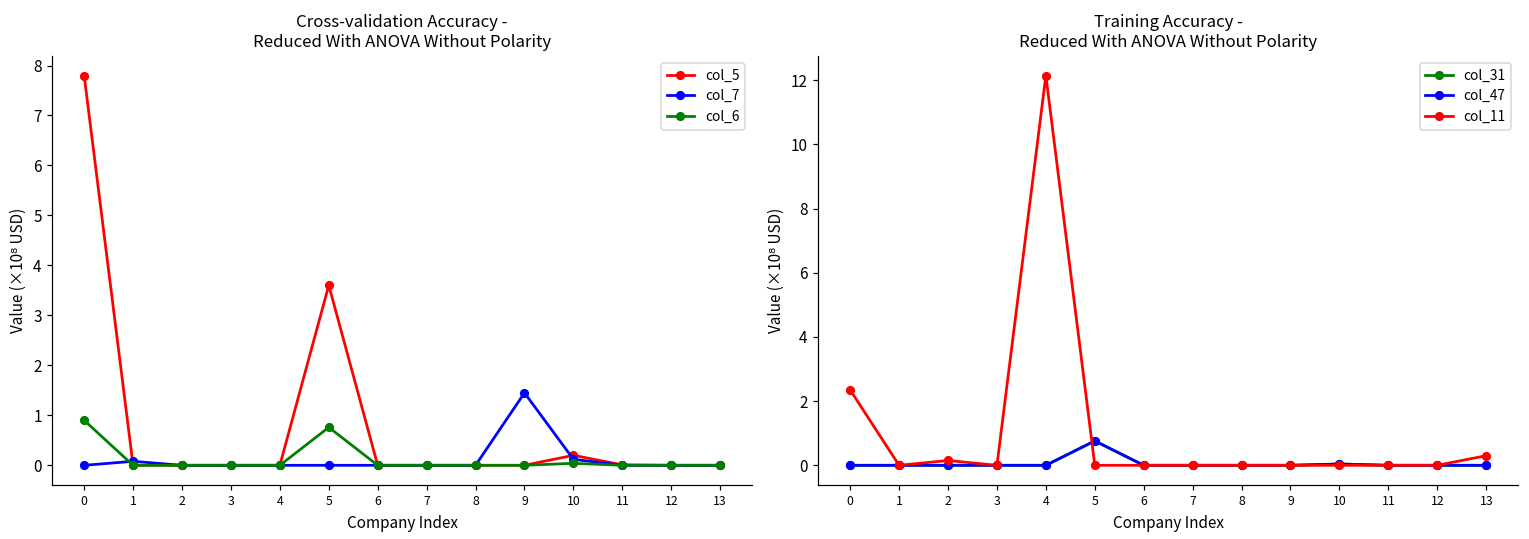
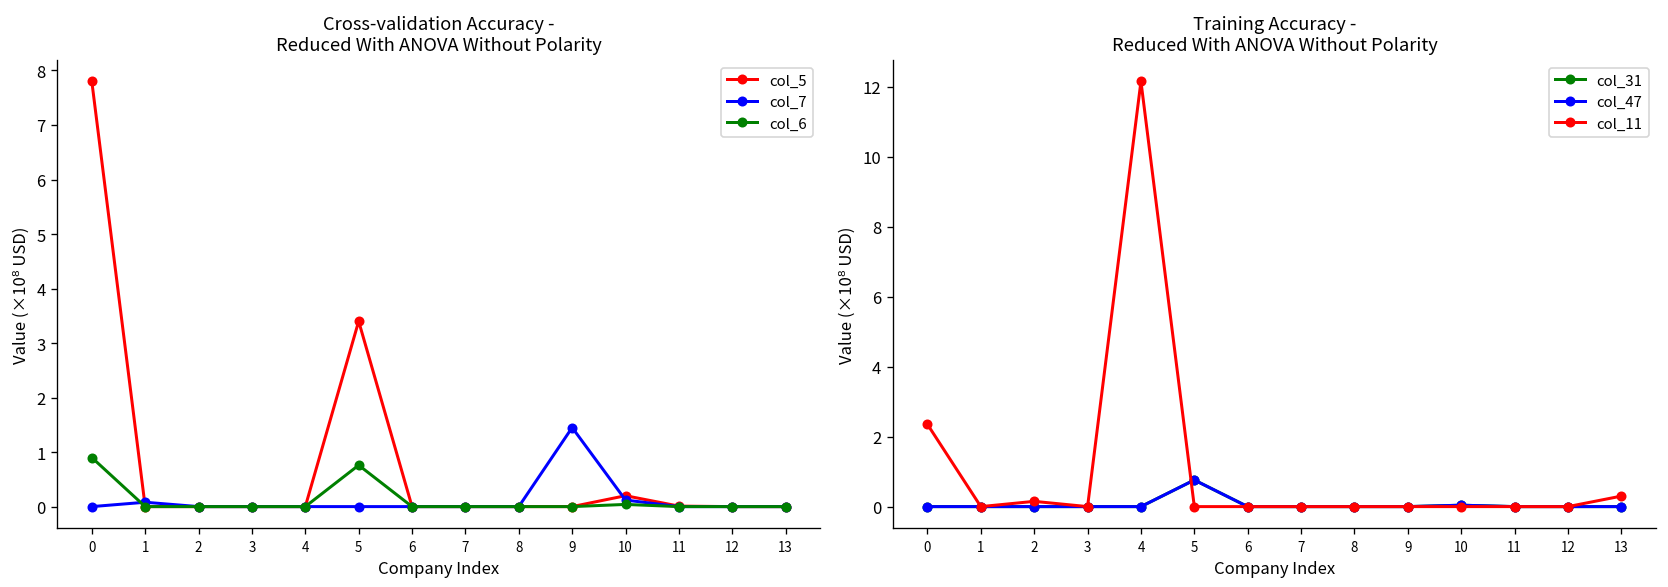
  {
    "Cross-validation Accuracy - Reduced With ANOVA Without Polarity": {
      "col_5": {
        "0": 7.8,
-       "5": 3.6,
+       "5": 3.4,
        "10": 0.2
      },
      "col_7": {
        "0": 0.0,
        "1": 0.1,
        "5": 0.0,
        "9": 1.5,
        "10": 0.1
      },
      "col_6": {
        "0": 0.9,
        "5": 0.8,
        "10": 0.0
      }
    },
    "Training Accuracy - Reduced With ANOVA Without Polarity": {
      "col_47": {
        "0": 0.0,
        "2": 0.0,
        "4": 0.0,
        "5": 0.8,
        "13": 0.0
      },
      "col_11": {
        "0": 2.4,
        "2": 0.2,
        "4": 12.2,
        "5": 0.0,
        "13": 0.3
      }
    }
  }
